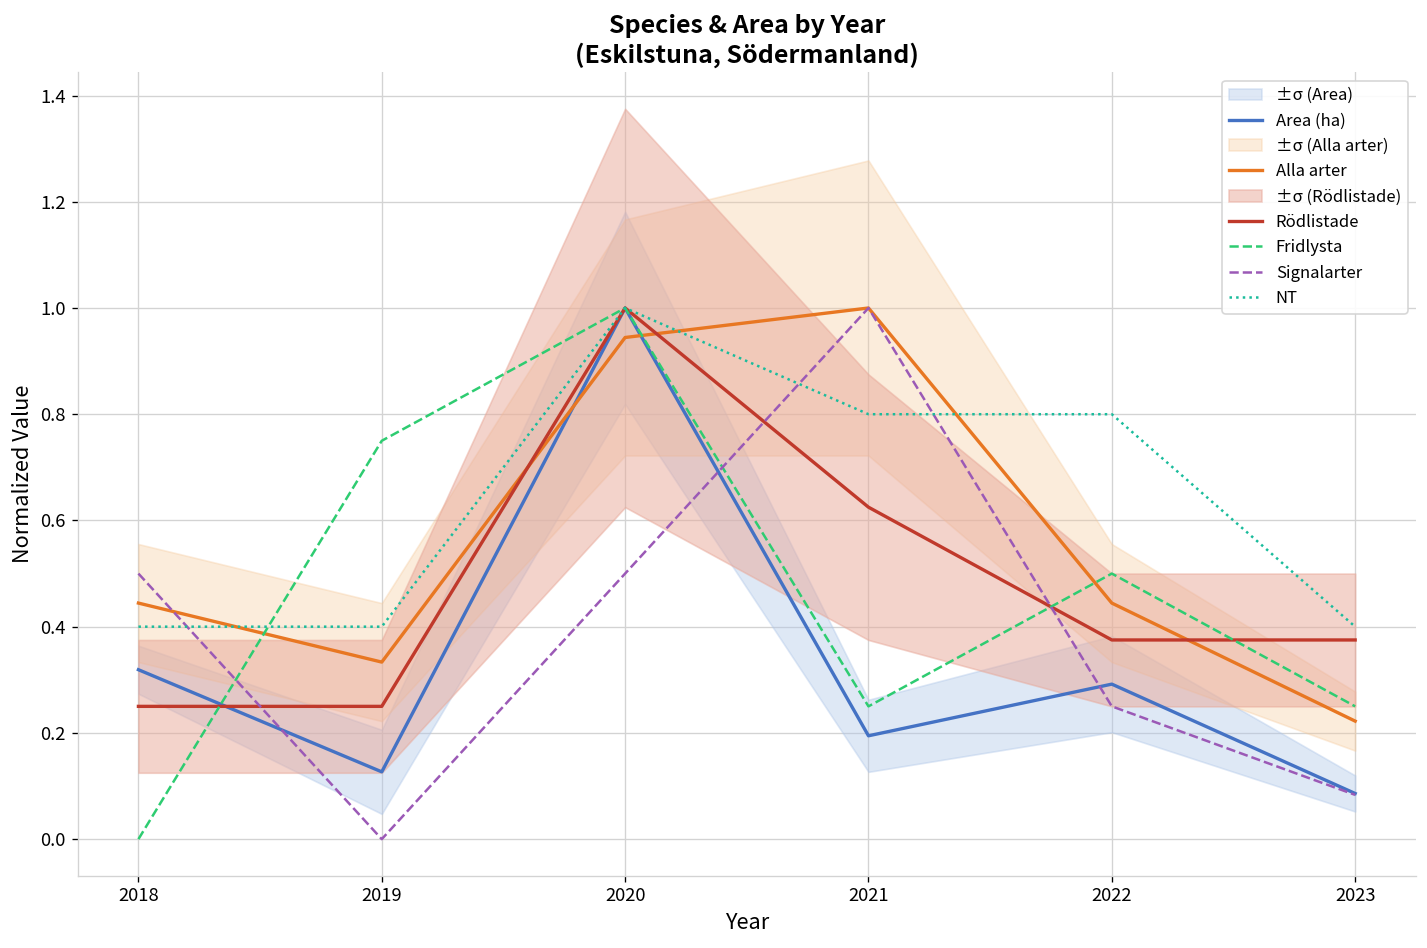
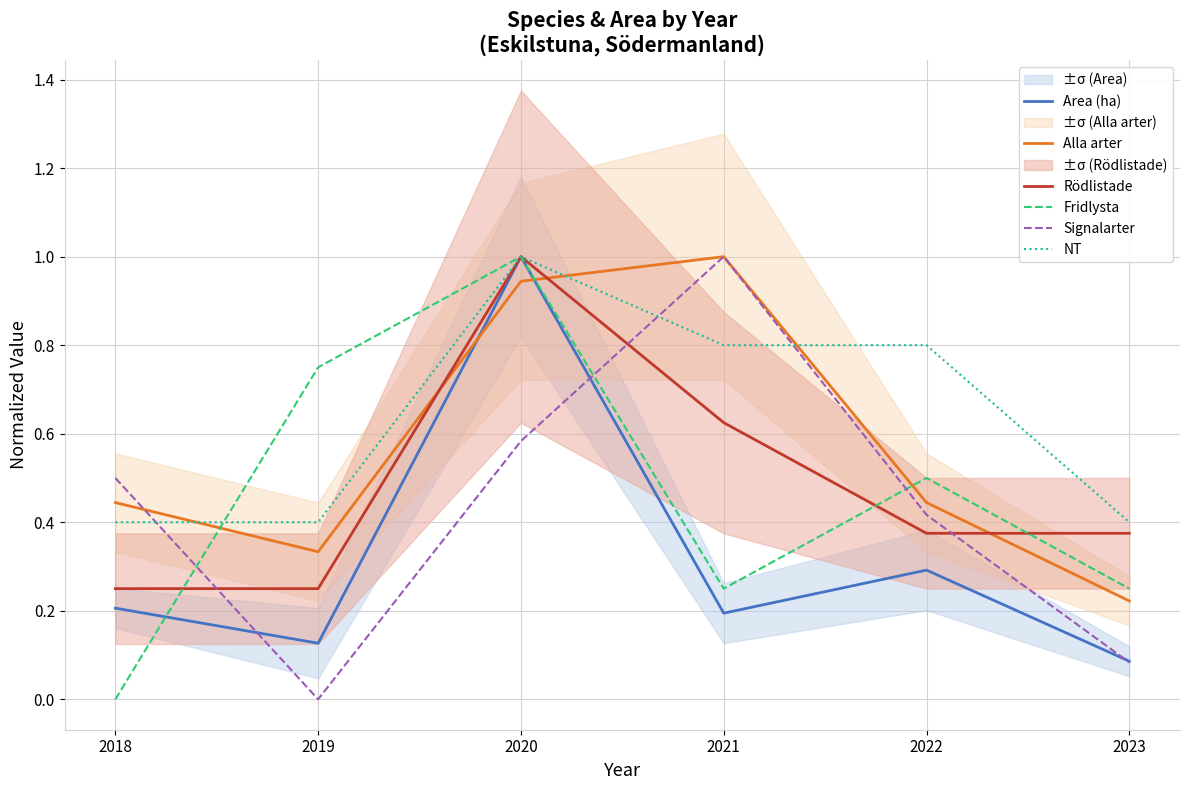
  {
    "Area (ha)": {
-     "2018": 0.32,
+     "2018": 0.21,
      "2019": 0.13,
      "2021": 0.19,
      "2022": 0.29
    },
    "Alla arter": {
      "2018": 0.44,
      "2019": 0.33,
      "2020": 0.94,
      "2022": 0.44,
      "2023": 0.22
    },
    "Rödlistade": {
      "2019": 0.25,
      "2021": 0.63,
      "2022": 0.38,
      "2023": 0.38
    },
    "Signalarter": {
      "2018": 0.50,
      "2019": 0.00,
-     "2020": 0.50,
-     "2022": 0.25
+     "2020": 0.58,
+     "2022": 0.42
    }
  }
